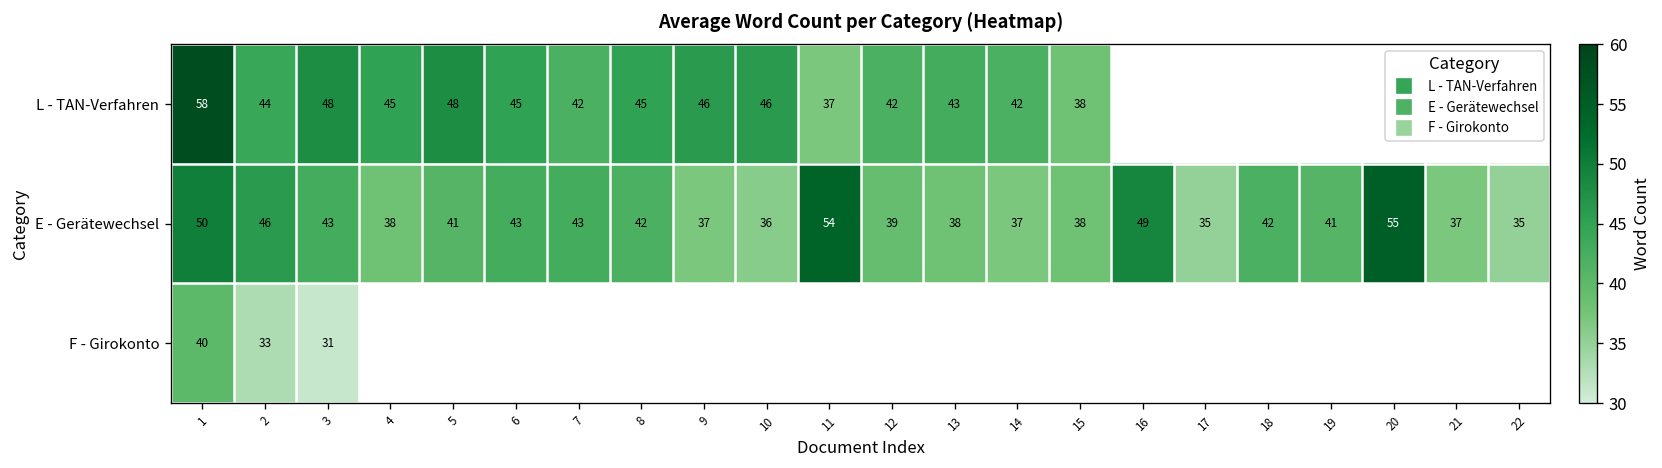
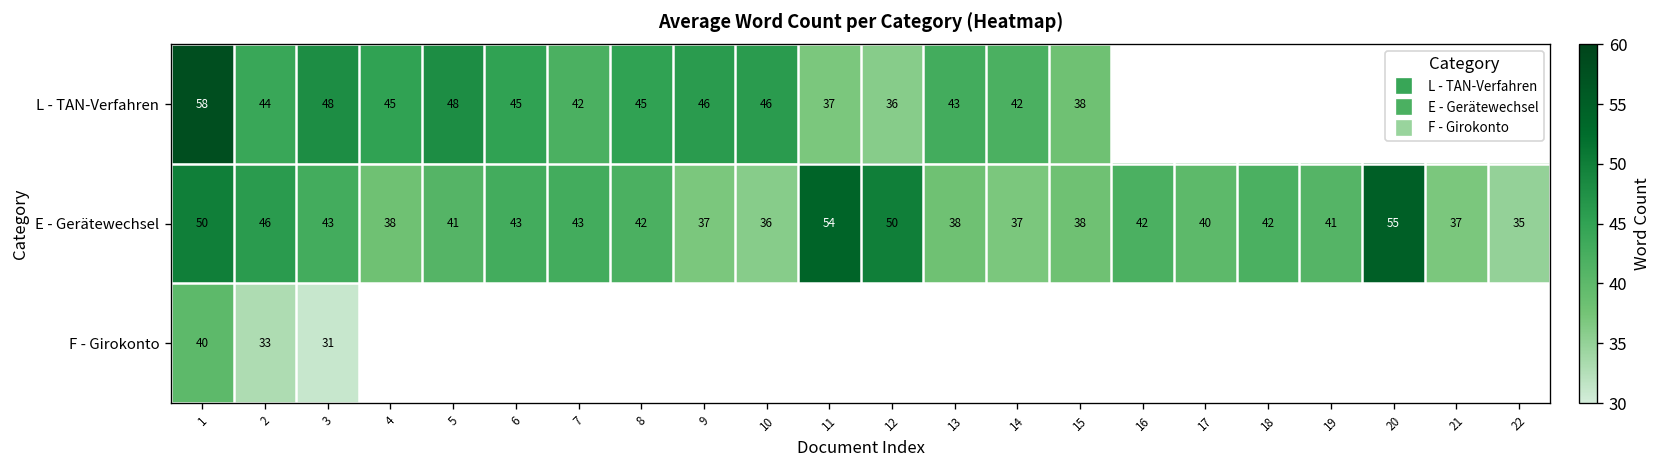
  {
    "L - TAN-Verfahren": {
      "1": 58,
      "2": 44,
      "3": 48,
      "4": 45,
      "5": 48,
      "6": 45,
      "7": 42,
      "8": 45,
      "9": 46,
      "10": 46,
      "11": 37,
-     "12": 42,
+     "12": 36,
      "13": 43,
      "14": 42,
      "15": 38
    },
    "E - Gerätewechsel": {
      "1": 50,
      "2": 46,
      "3": 43,
      "4": 38,
      "5": 41,
      "6": 43,
      "7": 43,
      "8": 42,
      "9": 37,
      "10": 36,
      "11": 54,
-     "12": 39,
+     "12": 50,
      "13": 38,
      "14": 37,
      "15": 38,
-     "16": 49,
-     "17": 35,
+     "16": 42,
+     "17": 40,
      "18": 42,
      "19": 41,
      "20": 55,
      "21": 37,
      "22": 35
    },
    "F - Girokonto": {
      "1": 40,
      "2": 33,
      "3": 31
    }
  }
